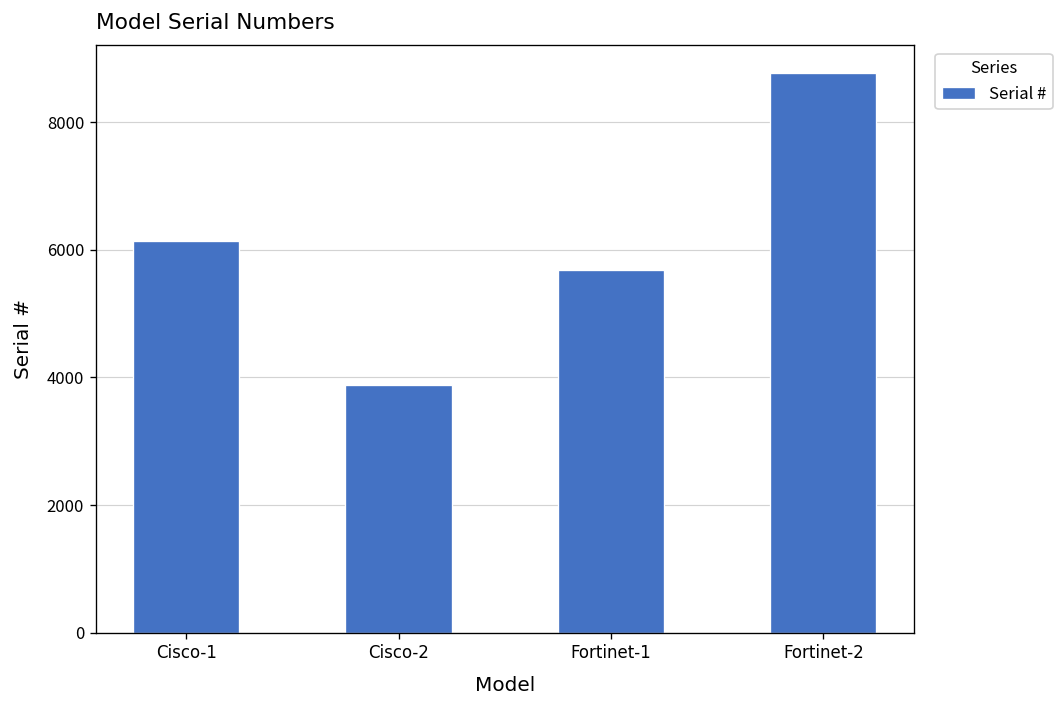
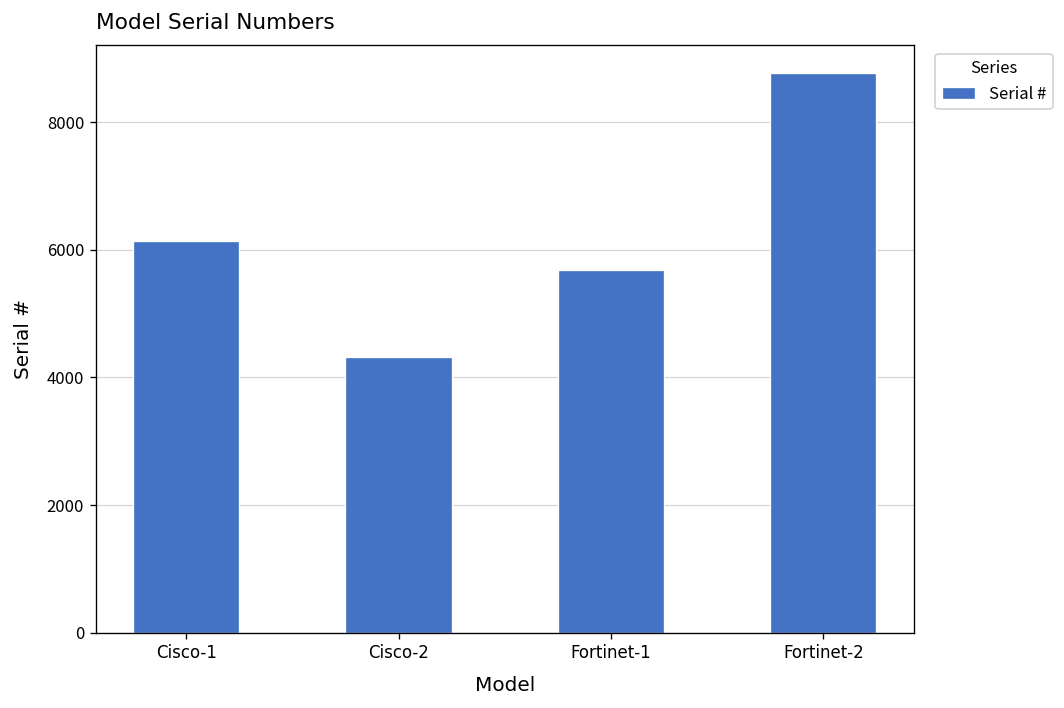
  {
    "Cisco-1": 6100,
-   "Cisco-2": 3900,
+   "Cisco-2": 4300,
    "Fortinet-1": 5700,
    "Fortinet-2": 8800
  }
